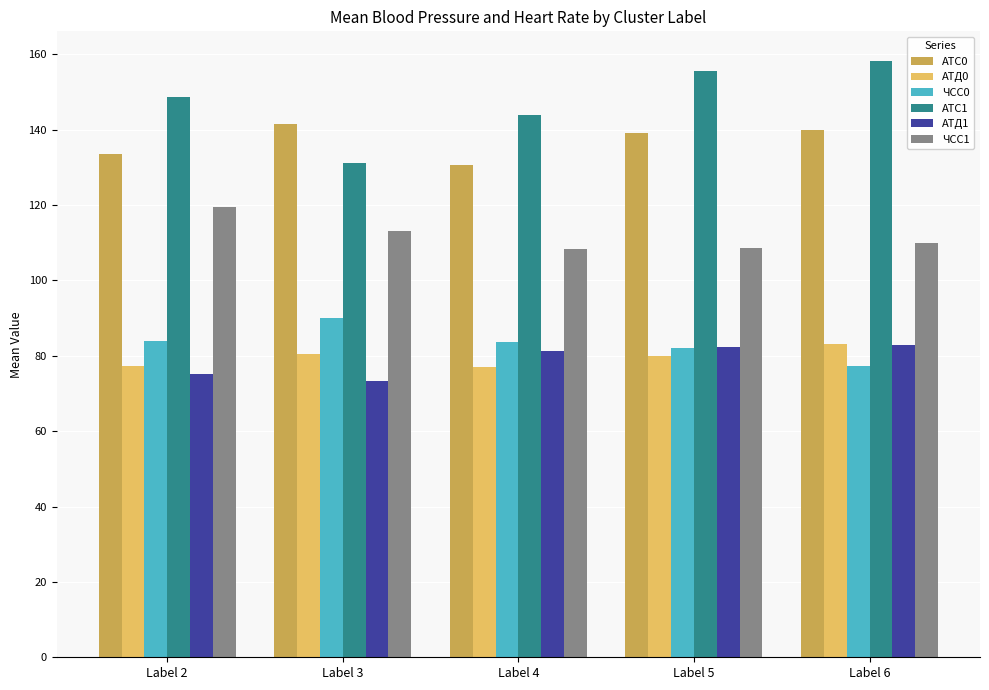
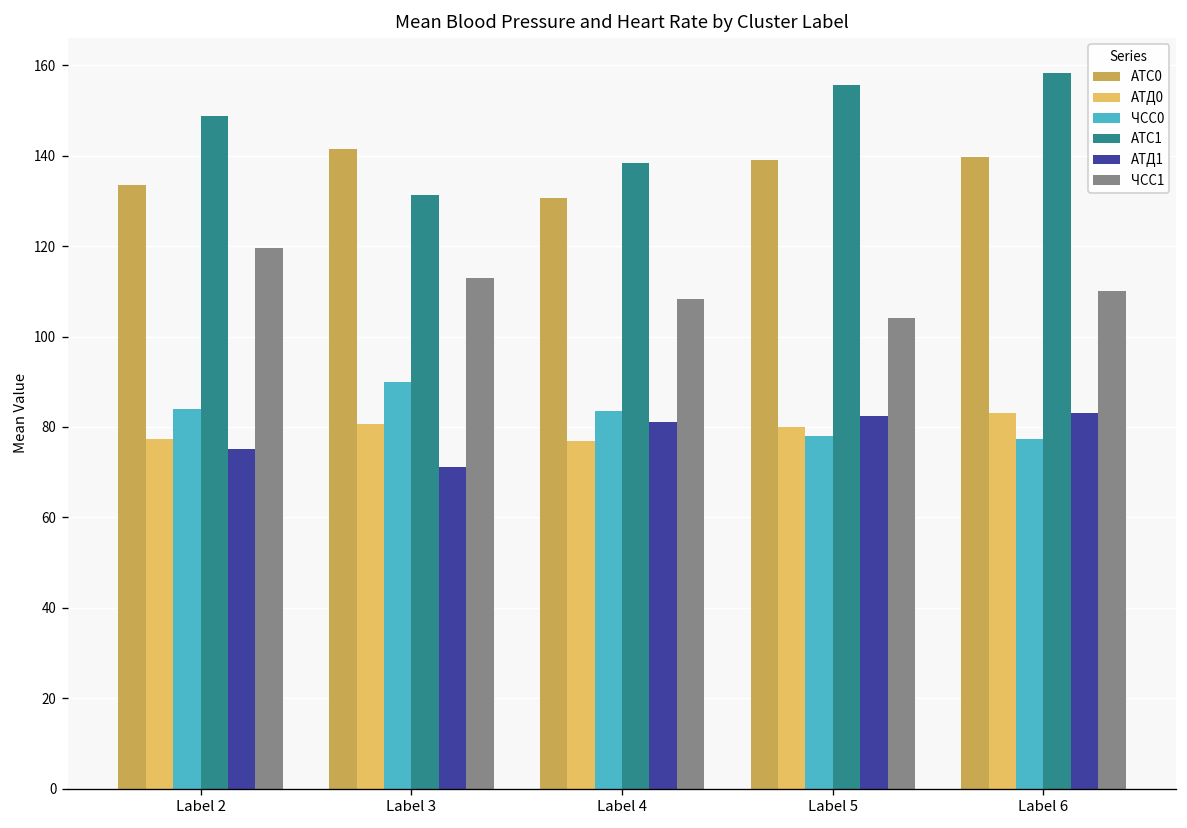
  {
    "ЧСС0": {
      "Label 2": 84,
      "Label 3": 90,
      "Label 4": 84,
-     "Label 5": 82,
+     "Label 5": 78,
      "Label 6": 77
    },
    "АТС1": {
      "Label 2": 149,
      "Label 3": 131,
-     "Label 4": 144,
+     "Label 4": 138,
      "Label 5": 156,
      "Label 6": 158
    },
    "АТД1": {
      "Label 2": 75,
-     "Label 3": 73,
+     "Label 3": 71,
      "Label 4": 81,
      "Label 5": 82,
      "Label 6": 83
    },
    "ЧСС1": {
      "Label 2": 120,
      "Label 3": 113,
      "Label 4": 108,
-     "Label 5": 109,
+     "Label 5": 104,
      "Label 6": 110
    }
  }
